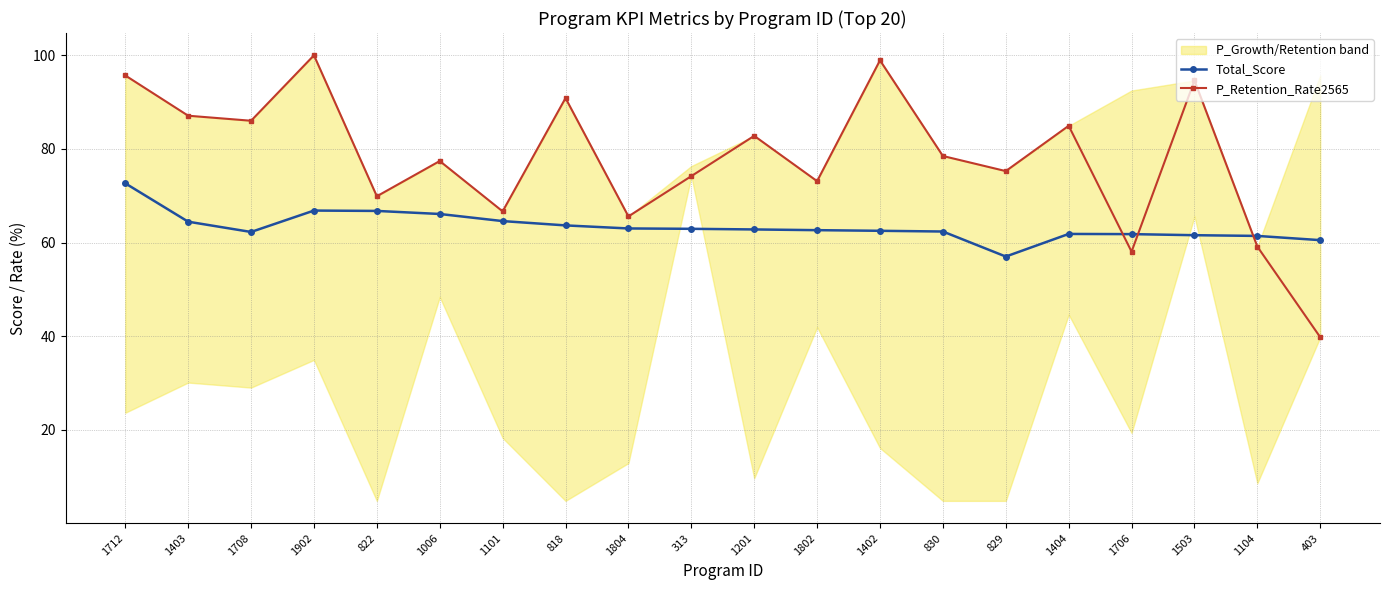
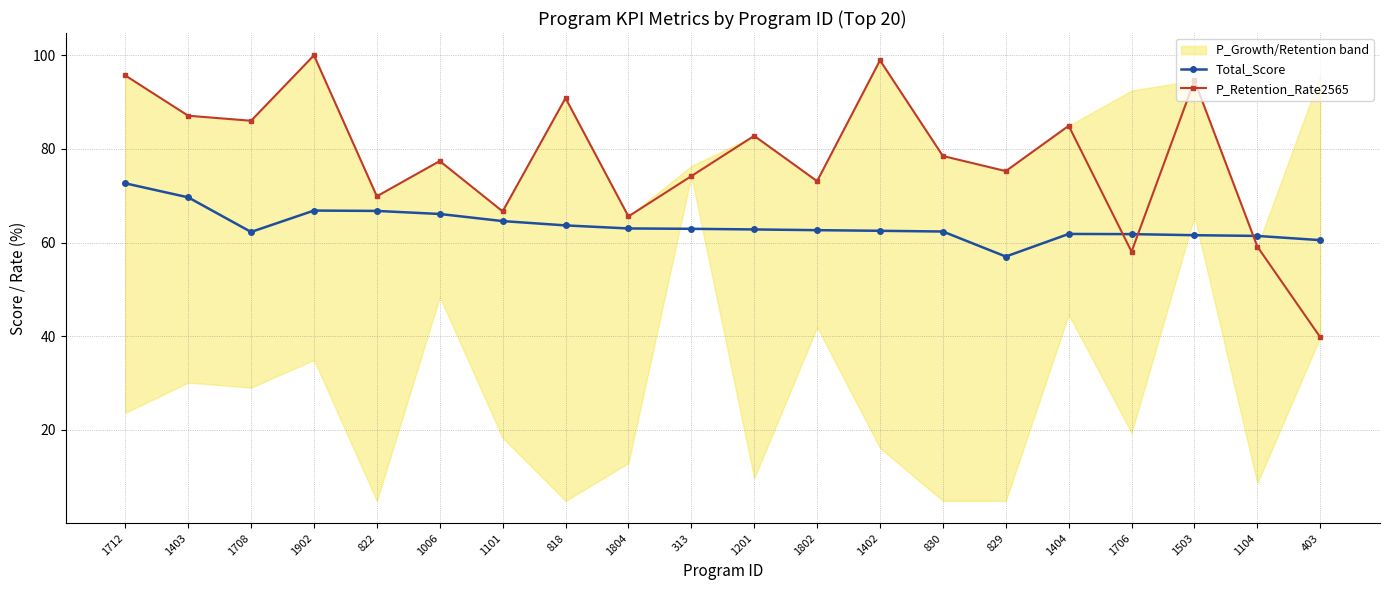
  {
    "Total_Score": {
      "1712": 73,
-     "1403": 64,
+     "1403": 70,
      "1708": 62,
      "1902": 67,
      "822": 67,
      "1006": 66,
      "1101": 65,
      "818": 64,
      "1804": 63,
      "313": 63,
      "1201": 63,
      "1802": 63,
      "1402": 63,
      "830": 62,
      "829": 57,
      "1404": 62,
      "1706": 62,
      "1503": 62,
      "1104": 61,
      "403": 61
    },
    "P_Retention_Rate2565": {
      "313": 74,
      "1706": 58,
      "403": 40
    }
  }
